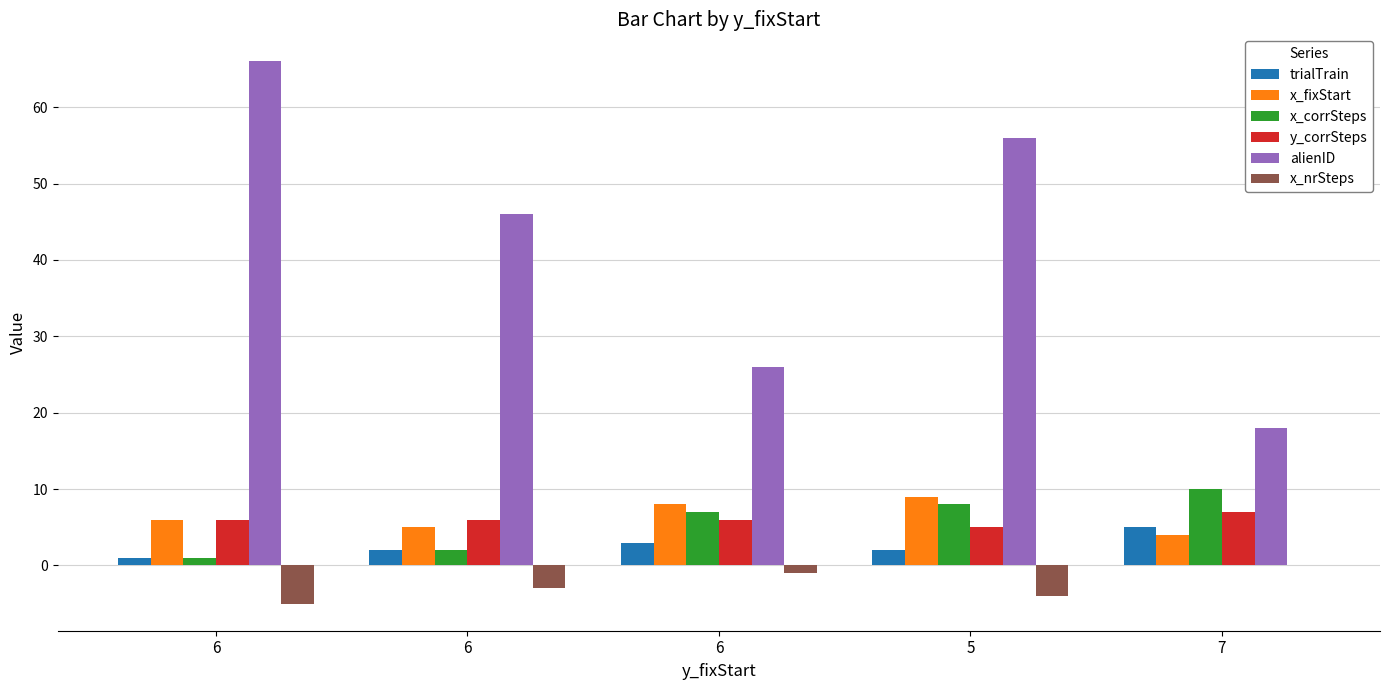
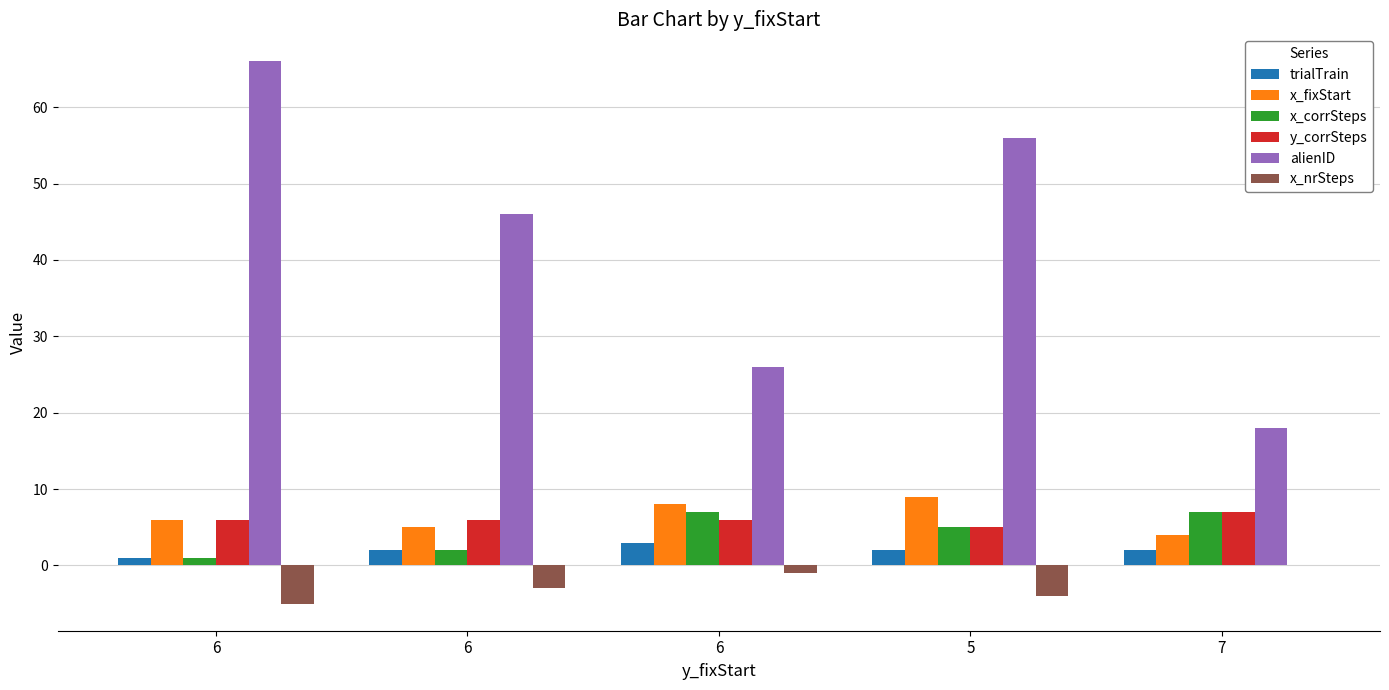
  {
    "trialTrain": {
      "5": 2,
-     "7": 5
+     "7": 2
    },
    "x_fixStart": {
      "5": 9,
      "7": 4
    },
    "x_corrSteps": {
-     "5": 8,
-     "7": 10
+     "5": 5,
+     "7": 7
    },
    "y_corrSteps": {
      "5": 5,
      "7": 7
    },
    "alienID": {
      "5": 56,
      "7": 18
    },
    "x_nrSteps": {
      "5": -4,
      "7": 0
    }
  }
